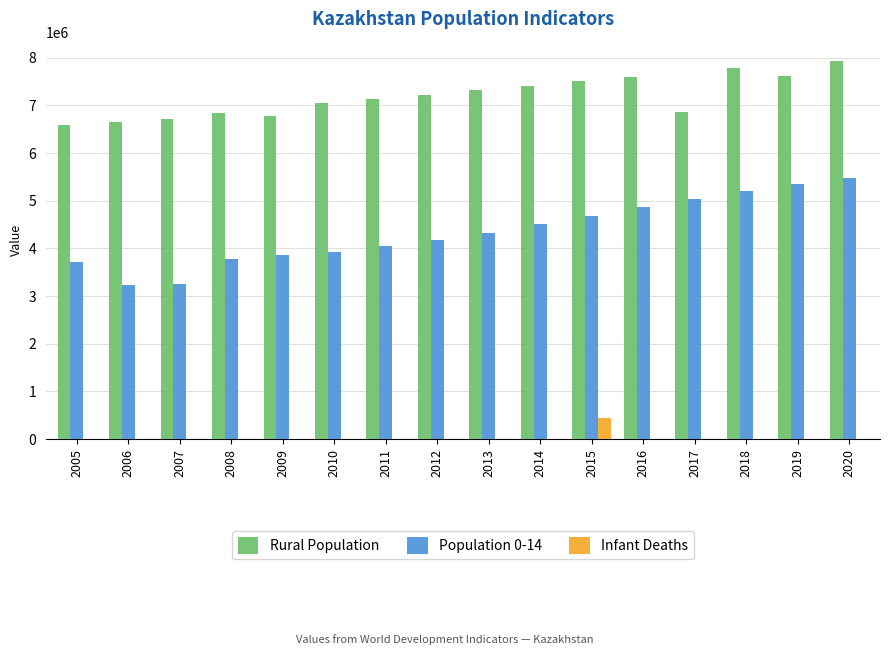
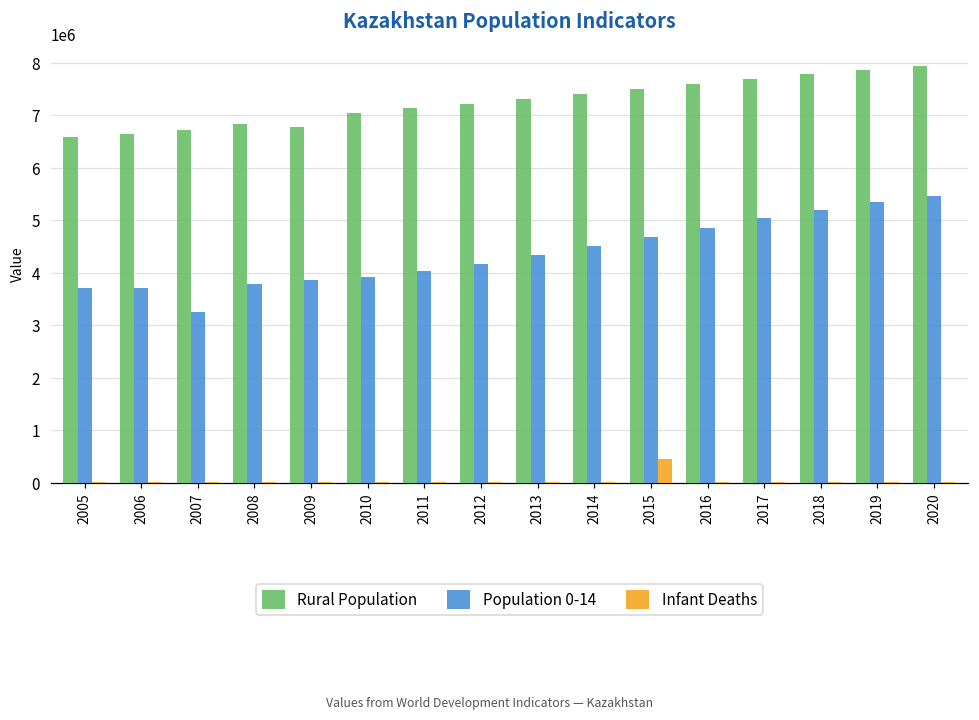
  {
    "Rural Population": {
      "2005": 6600000,
      "2006": 6700000,
      "2007": 6700000,
      "2008": 6800000,
      "2009": 6800000,
      "2010": 7000000,
      "2011": 7100000,
      "2012": 7200000,
      "2013": 7300000,
      "2014": 7400000,
      "2015": 7500000,
      "2016": 7600000,
-     "2017": 6900000,
+     "2017": 7700000,
      "2018": 7800000,
-     "2019": 7600000,
+     "2019": 7900000,
      "2020": 7900000
    },
    "Population 0-14": {
      "2005": 3700000,
-     "2006": 3200000,
+     "2006": 3700000,
      "2007": 3300000,
      "2008": 3800000,
      "2009": 3900000,
      "2010": 3900000,
      "2011": 4000000,
      "2012": 4200000,
      "2013": 4300000,
      "2014": 4500000,
      "2015": 4700000,
      "2016": 4900000,
      "2017": 5000000,
      "2018": 5200000,
      "2019": 5300000,
      "2020": 5500000
    },
    "Infant Deaths": {
      "2015": 400000
    }
  }
